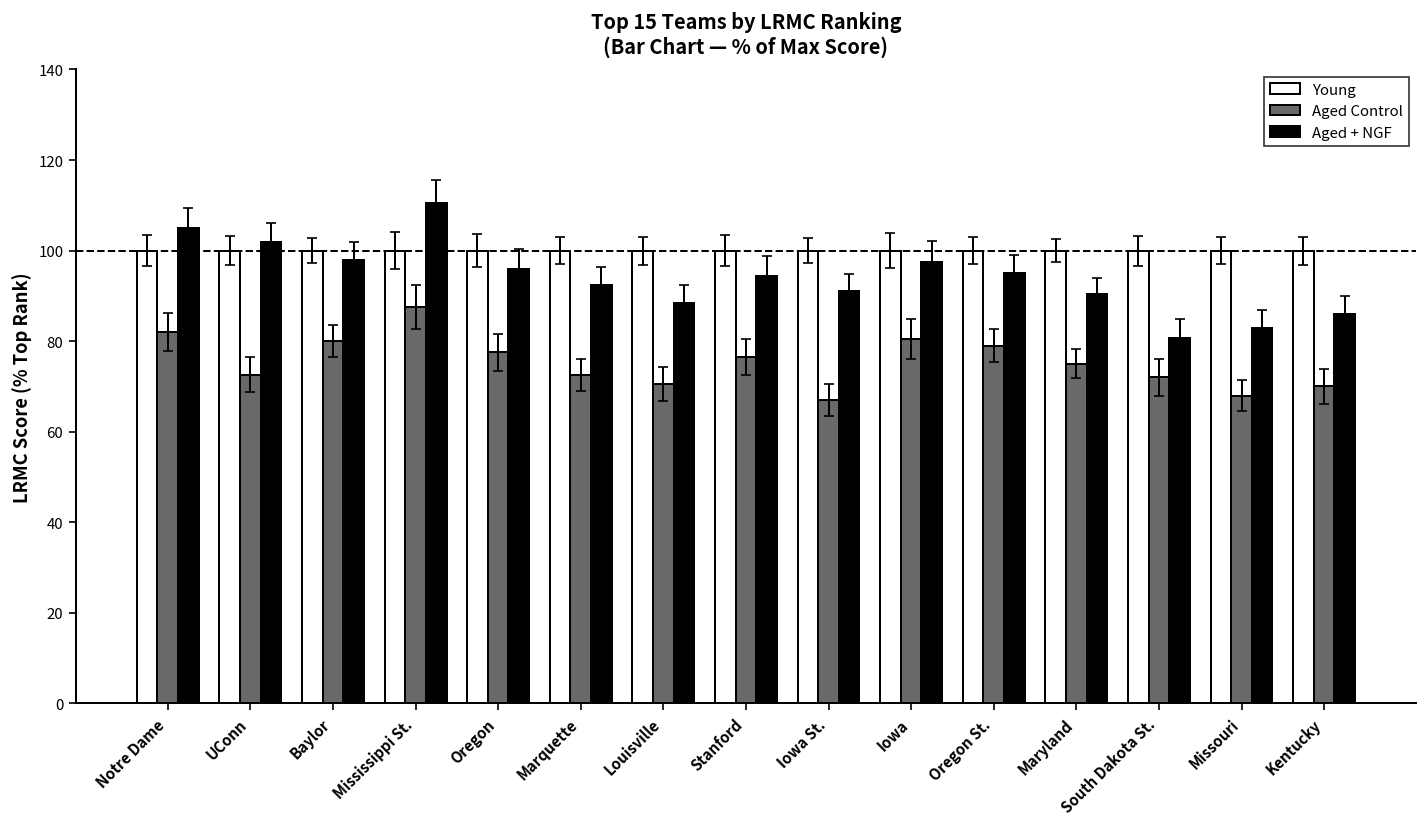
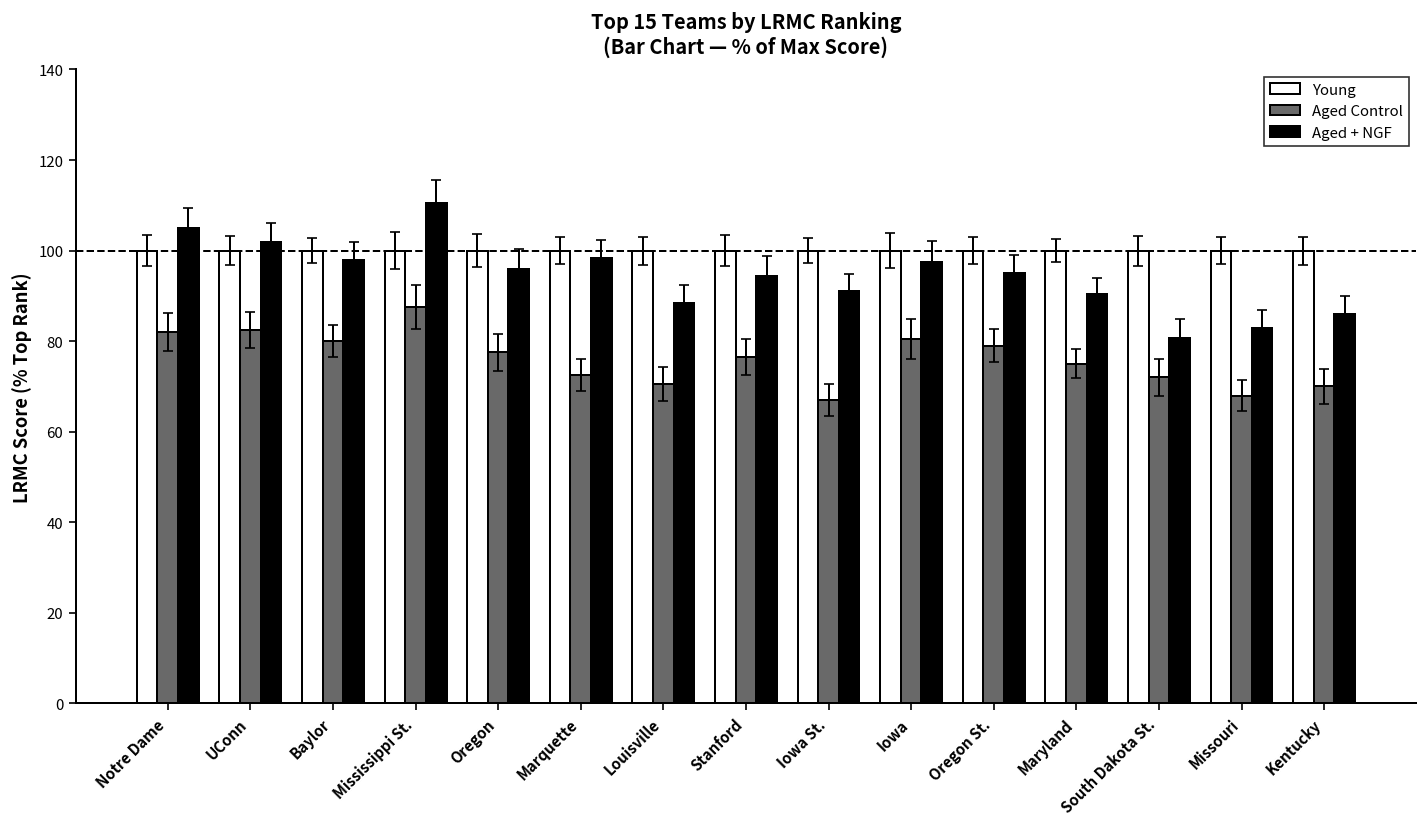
  {
    "Young": {
      "Notre Dame": 100,
      "UConn": 100,
      "Baylor": 100,
      "Mississippi St.": 100,
      "Oregon": 100,
      "Marquette": 100,
      "Louisville": 100,
      "Stanford": 100,
      "Iowa St.": 100,
      "Iowa": 100,
      "Oregon St.": 100,
      "Maryland": 100,
      "South Dakota St.": 100,
      "Missouri": 100,
      "Kentucky": 100
    },
    "Aged Control": {
      "Notre Dame": 82,
-     "UConn": 73,
+     "UConn": 83,
      "Baylor": 80,
      "Mississippi St.": 88,
      "Oregon": 78,
      "Marquette": 73,
      "Louisville": 71,
      "Stanford": 77,
      "Iowa St.": 67,
      "Iowa": 81,
      "Oregon St.": 79,
      "Maryland": 75,
      "South Dakota St.": 72,
      "Missouri": 68,
      "Kentucky": 70
    },
    "Aged + NGF": {
      "Notre Dame": 105,
      "UConn": 102,
      "Baylor": 98,
      "Mississippi St.": 111,
      "Oregon": 96,
-     "Marquette": 93,
+     "Marquette": 98,
      "Louisville": 89,
      "Stanford": 95,
      "Iowa St.": 91,
      "Iowa": 98,
      "Oregon St.": 95,
      "Maryland": 91,
      "South Dakota St.": 81,
      "Missouri": 83,
      "Kentucky": 86
    }
  }
